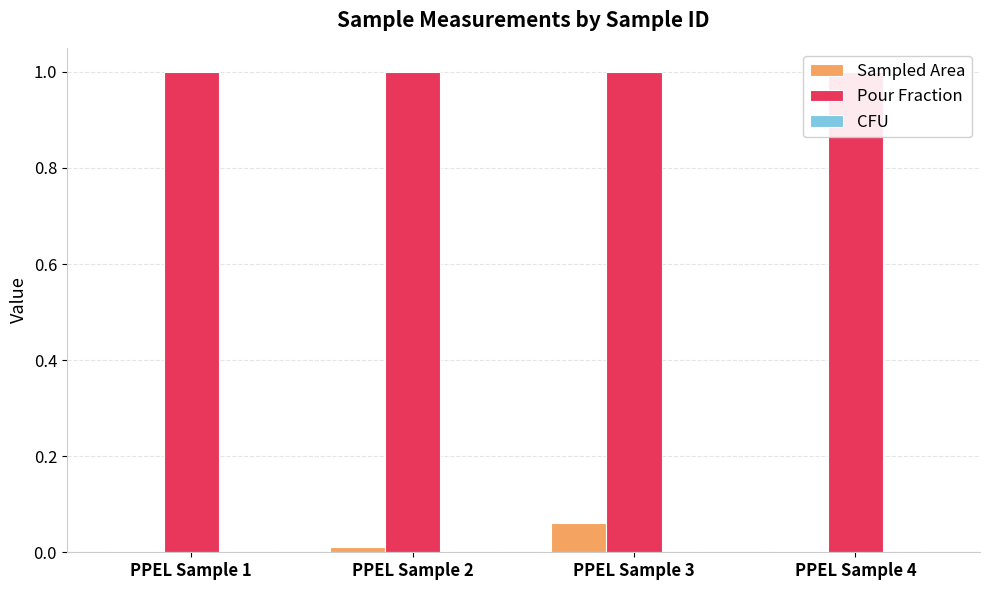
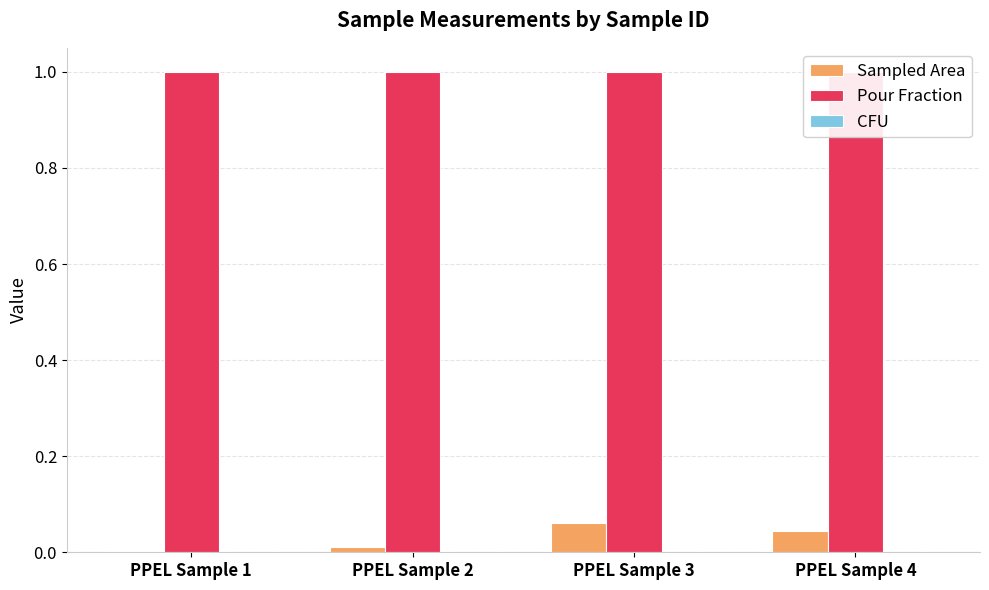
  {
    "Sampled Area": {
      "PPEL Sample 2": 0.01,
      "PPEL Sample 3": 0.06,
-     "PPEL Sample 4": 0.00
+     "PPEL Sample 4": 0.05
    },
    "Pour Fraction": {
      "PPEL Sample 1": 1.00,
      "PPEL Sample 2": 1.00,
      "PPEL Sample 3": 1.00
    },
    "CFU": {
      "PPEL Sample 1": 0.00,
      "PPEL Sample 2": 0.00,
      "PPEL Sample 3": 0.00,
      "PPEL Sample 4": 0.00
    }
  }
